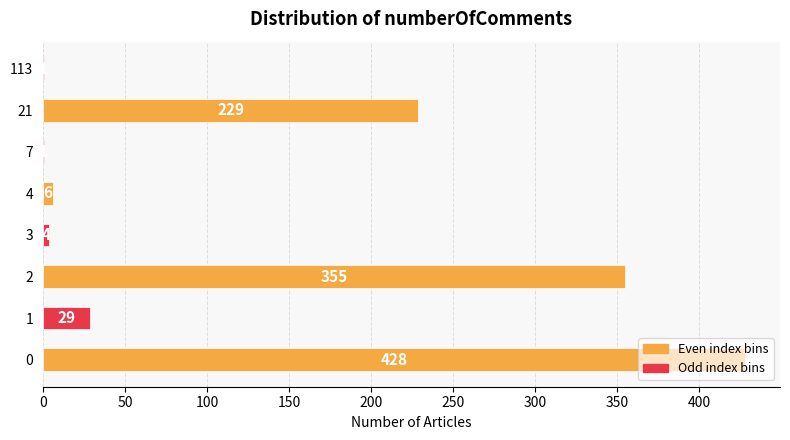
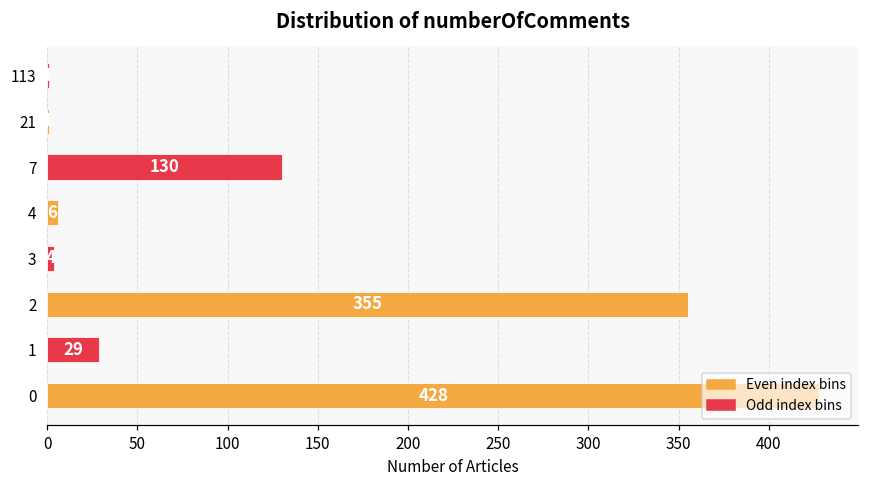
  {
-   "21": 229,
-   "7": 1,
+   "21": 1,
+   "7": 130,
    "3": 4
  }
